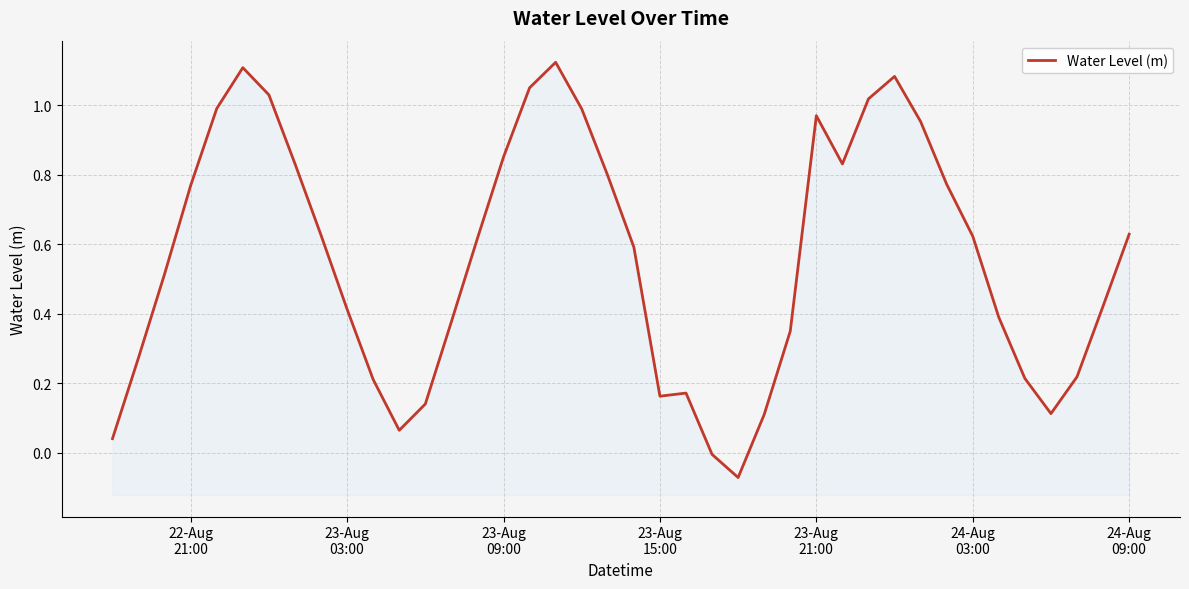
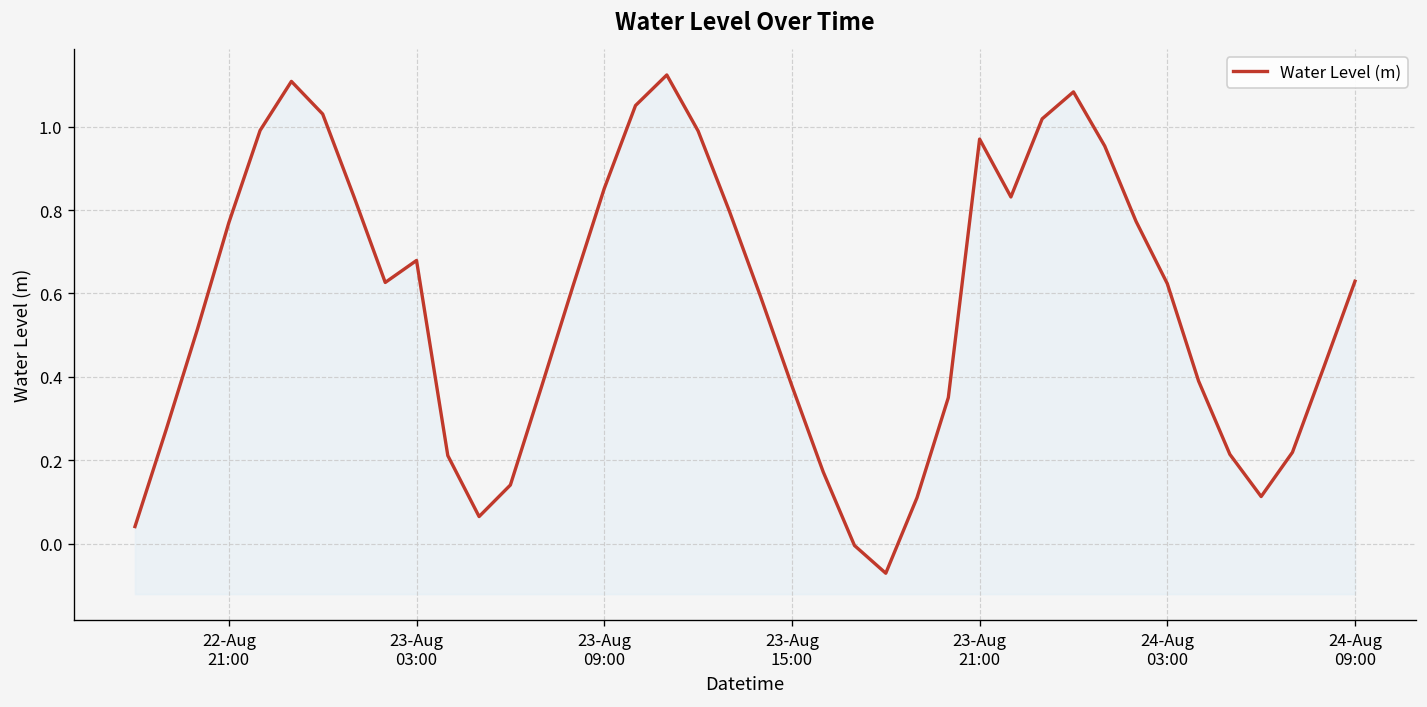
  {
    "22-Aug 21:00": 0.77,
-   "23-Aug 03:00": 0.41,
+   "23-Aug 03:00": 0.68,
    "23-Aug 09:00": 0.85,
-   "23-Aug 15:00": 0.16,
+   "23-Aug 15:00": 0.38,
    "23-Aug 21:00": 0.97,
    "24-Aug 03:00": 0.62,
    "24-Aug 09:00": 0.63
  }
